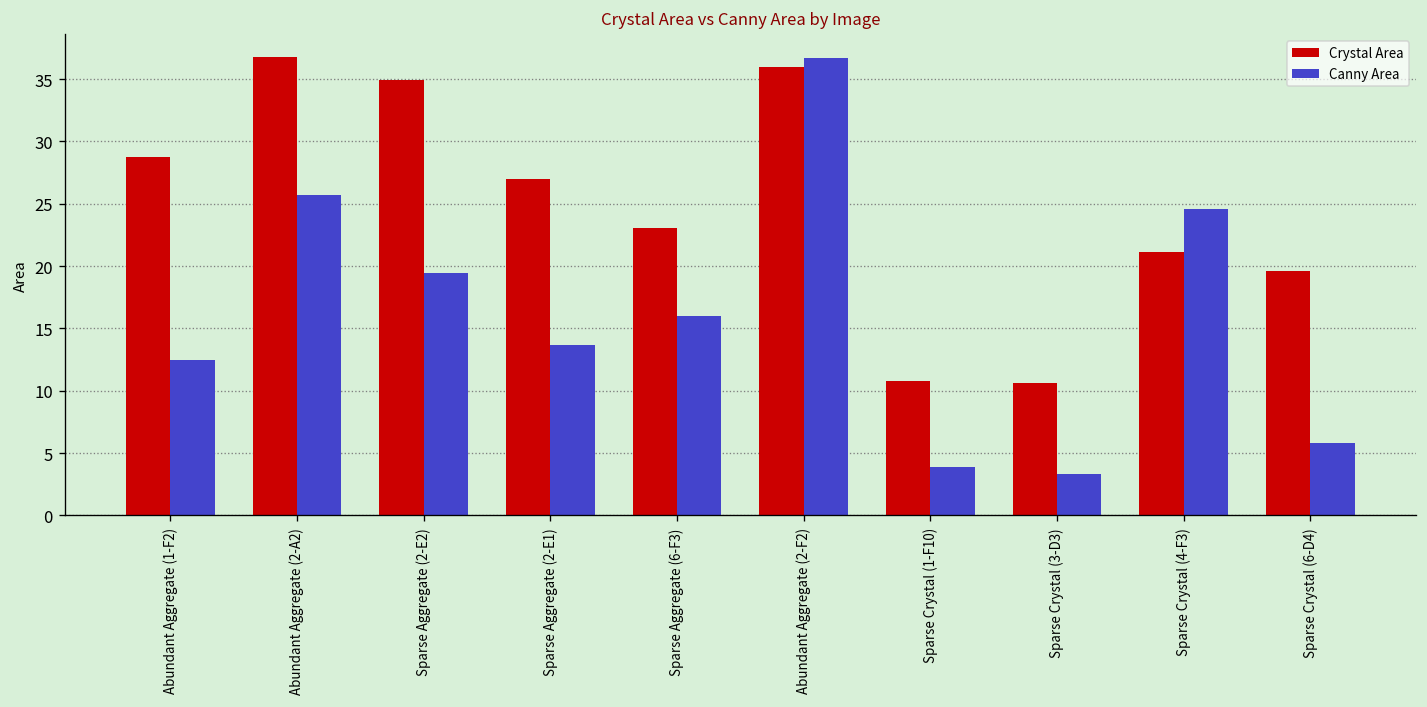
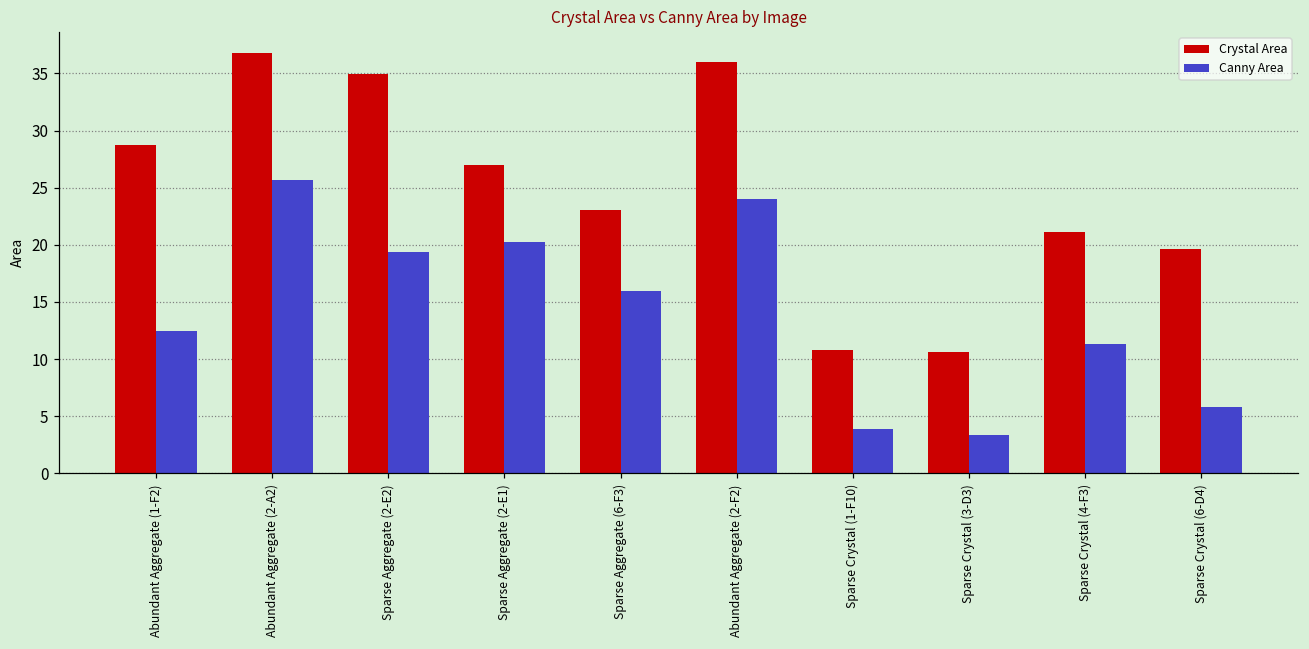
  {
    "Crystal Area": {
      "Abundant Aggregate (1-F2)": 28.7,
      "Abundant Aggregate (2-A2)": 36.8,
      "Sparse Aggregate (2-E2)": 34.9,
      "Sparse Aggregate (2-E1)": 27.0,
      "Sparse Aggregate (6-F3)": 23.0,
      "Abundant Aggregate (2-F2)": 36.0,
      "Sparse Crystal (1-F10)": 10.8,
      "Sparse Crystal (3-D3)": 10.6,
      "Sparse Crystal (4-F3)": 21.1,
      "Sparse Crystal (6-D4)": 19.6
    },
    "Canny Area": {
      "Abundant Aggregate (1-F2)": 12.5,
      "Abundant Aggregate (2-A2)": 25.7,
      "Sparse Aggregate (2-E2)": 19.4,
-     "Sparse Aggregate (2-E1)": 13.7,
+     "Sparse Aggregate (2-E1)": 20.2,
      "Sparse Aggregate (6-F3)": 16.0,
-     "Abundant Aggregate (2-F2)": 36.7,
+     "Abundant Aggregate (2-F2)": 24.0,
      "Sparse Crystal (1-F10)": 3.9,
      "Sparse Crystal (3-D3)": 3.3,
-     "Sparse Crystal (4-F3)": 24.6,
+     "Sparse Crystal (4-F3)": 11.3,
      "Sparse Crystal (6-D4)": 5.8
    }
  }
